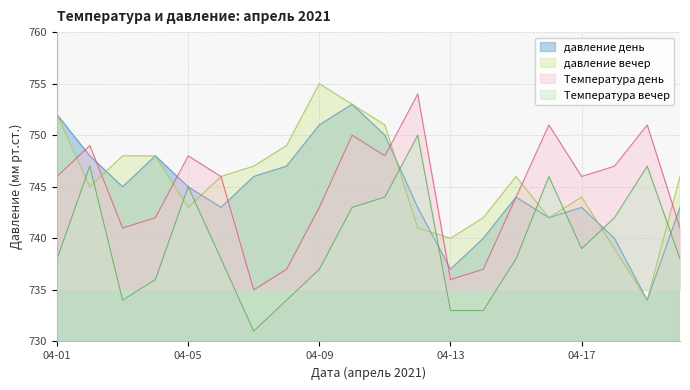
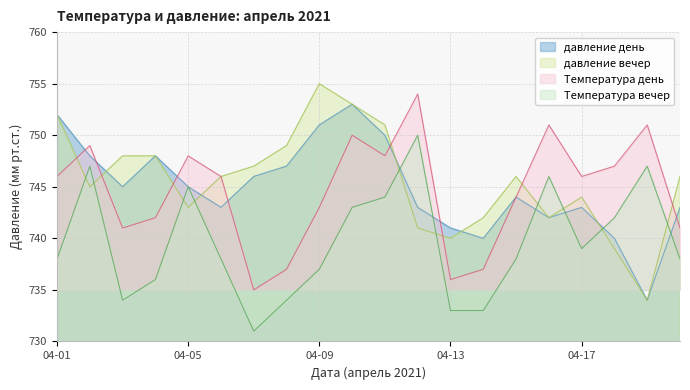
  {
    "давление день": {
      "04-09": 751,
-     "04-13": 737,
+     "04-13": 741,
      "04-17": 743
    }
  }
